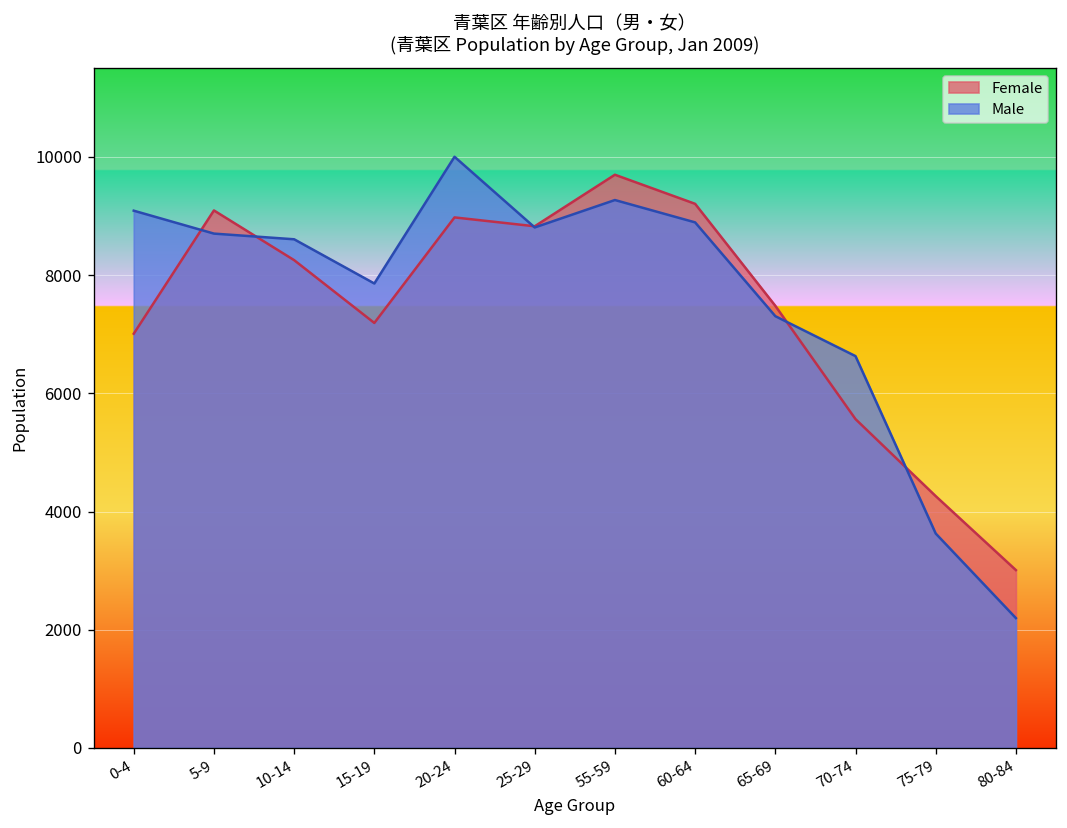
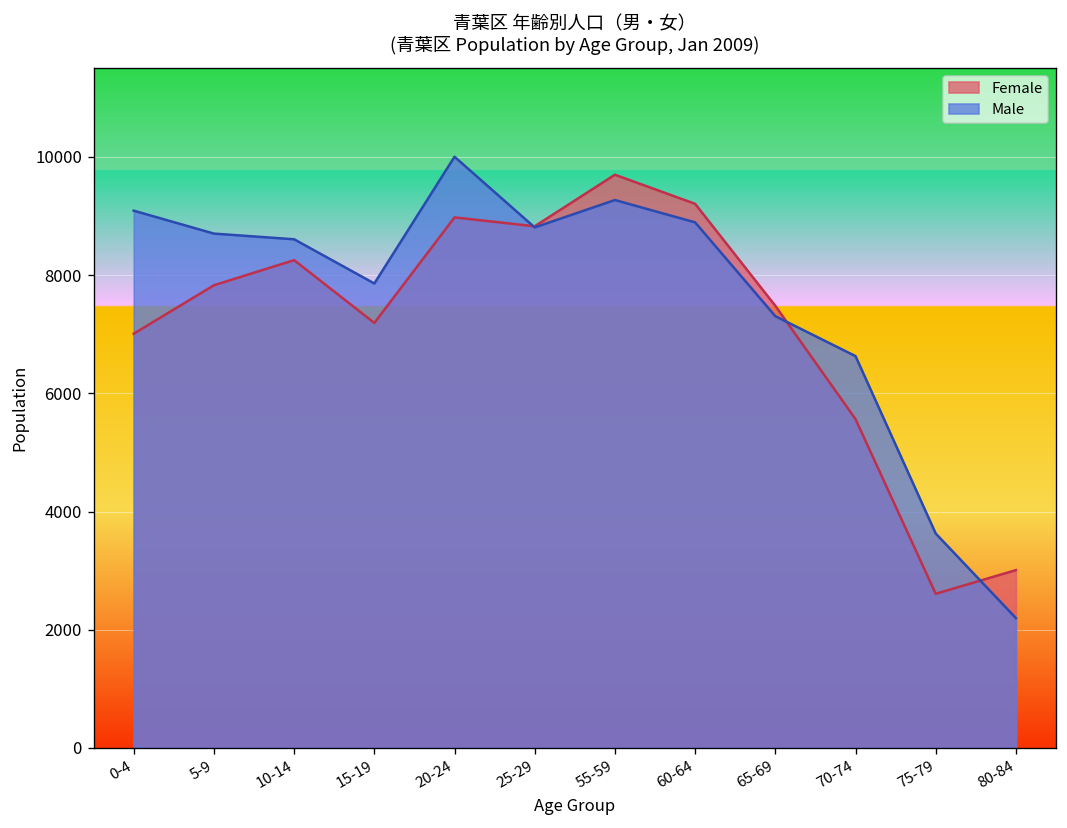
  {
    "Female": {
      "0-4": 7000,
-     "5-9": 9100,
+     "5-9": 7800,
      "10-14": 8300,
      "15-19": 7200,
      "20-24": 9000,
      "55-59": 9700,
      "60-64": 9200,
      "65-69": 7500,
      "70-74": 5600,
-     "75-79": 4300,
+     "75-79": 2600,
      "80-84": 3000
    },
    "Male": {
      "0-4": 9100,
      "5-9": 8700,
      "10-14": 8600,
      "15-19": 7900,
      "20-24": 10000,
      "55-59": 9300,
      "60-64": 8900,
      "65-69": 7300,
      "70-74": 6600,
      "75-79": 3600,
      "80-84": 2200
    }
  }
